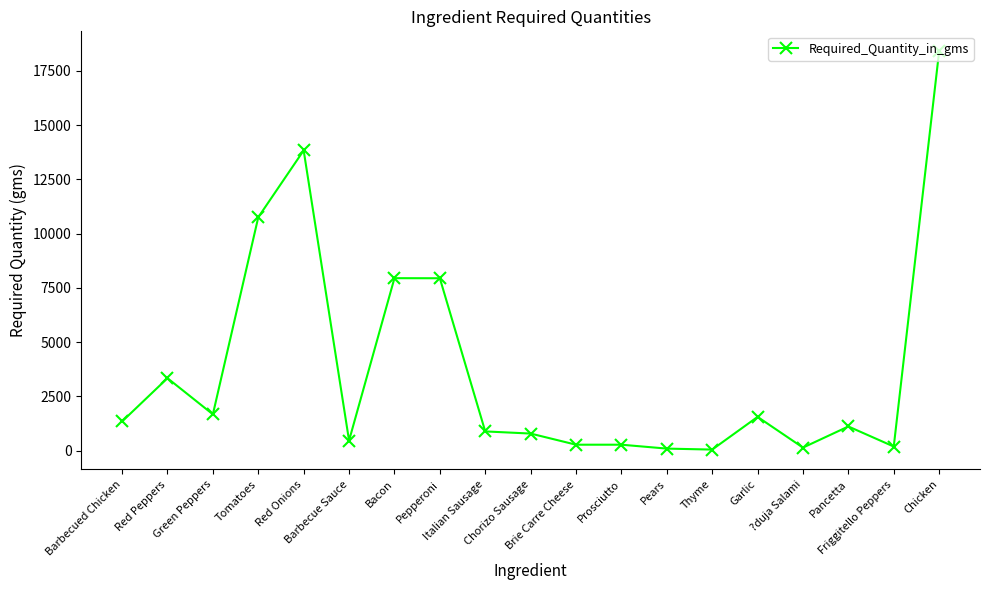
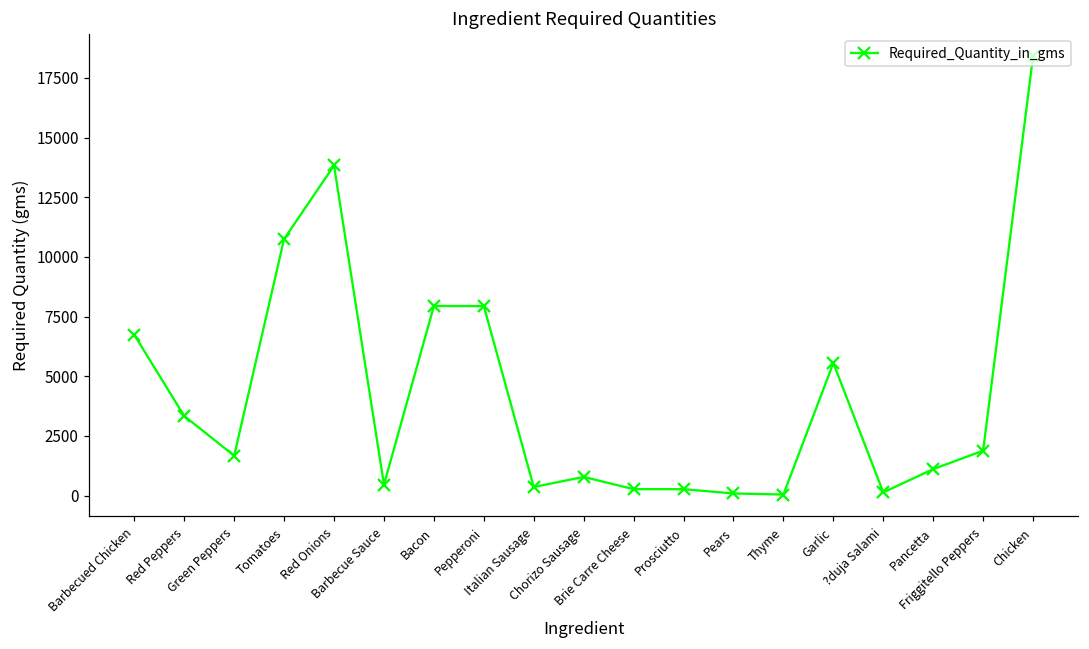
  {
-   "Barbecued Chicken": 1300,
+   "Barbecued Chicken": 6700,
    "Red Peppers": 3300,
    "Green Peppers": 1700,
    "Tomatoes": 10800,
    "Red Onions": 13800,
    "Barbecue Sauce": 500,
    "Bacon": 7900,
    "Pepperoni": 7900,
-   "Italian Sausage": 900,
+   "Italian Sausage": 400,
    "Chorizo Sausage": 800,
    "Brie Carre Cheese": 300,
    "Prosciutto": 300,
    "Pears": 100,
    "Thyme": 0,
-   "Garlic": 1600,
+   "Garlic": 5600,
    "?duja Salami": 100,
    "Pancetta": 1100,
-   "Friggitello Peppers": 200
+   "Friggitello Peppers": 1900
  }
